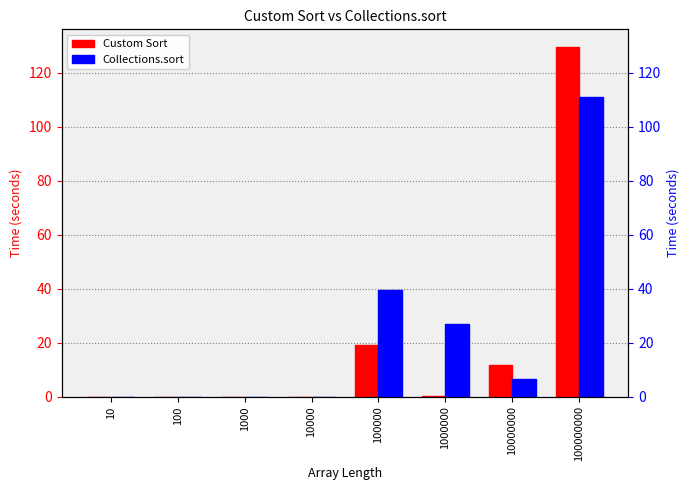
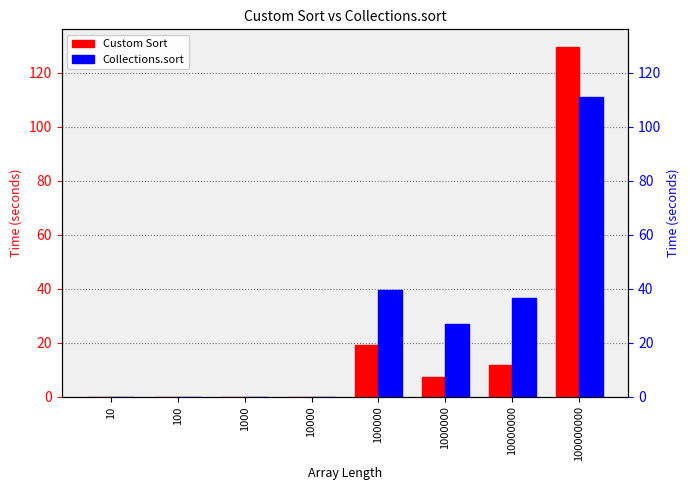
  {
    "Custom Sort": {
      "100000": 19,
-     "1000000": 0,
+     "1000000": 7,
      "10000000": 12,
      "100000000": 130
    },
    "Collections.sort": {
      "100000": 40,
      "1000000": 27,
-     "10000000": 7,
+     "10000000": 36,
      "100000000": 111
    }
  }
